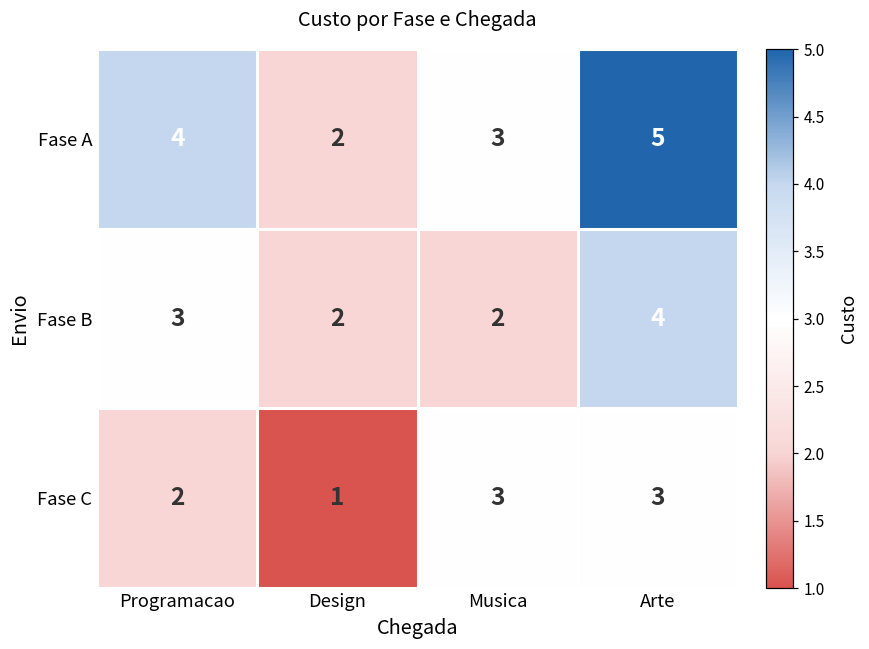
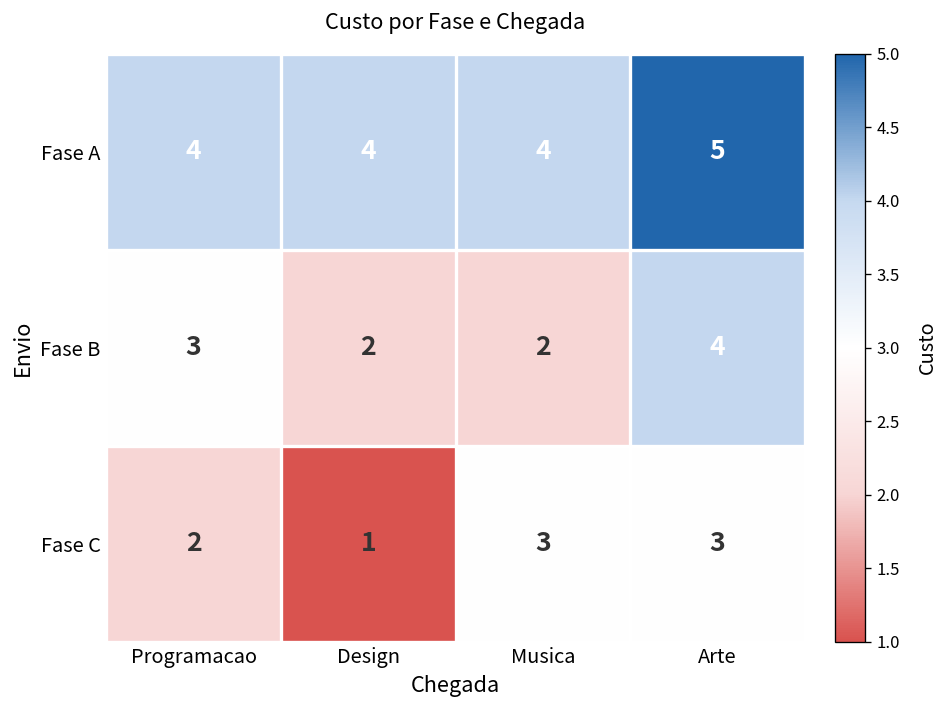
  {
    "Fase A": {
      "Programacao": 4,
-     "Design": 2,
-     "Musica": 3,
+     "Design": 4,
+     "Musica": 4,
      "Arte": 5
    },
    "Fase B": {
      "Programacao": 3,
      "Design": 2,
      "Musica": 2,
      "Arte": 4
    },
    "Fase C": {
      "Programacao": 2,
      "Design": 1,
      "Musica": 3,
      "Arte": 3
    }
  }
